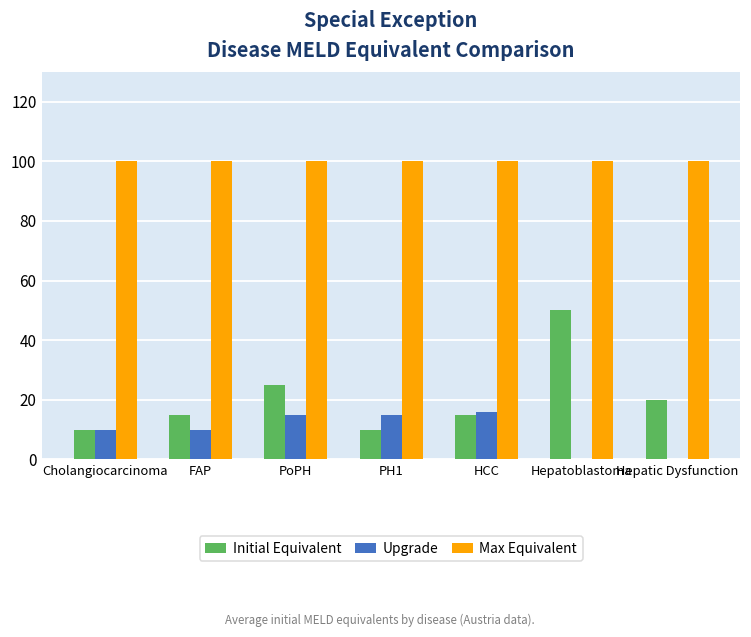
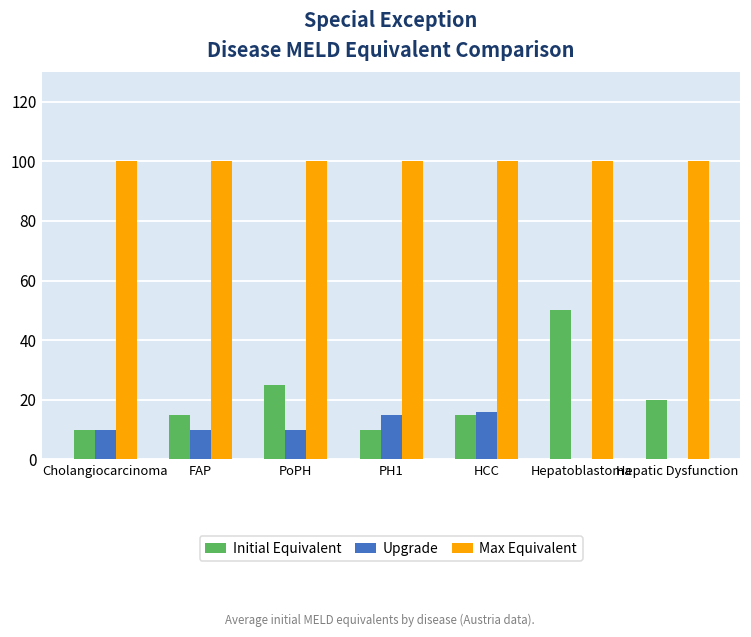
  {
    "Upgrade": {
      "Cholangiocarcinoma": 10,
      "FAP": 10,
-     "PoPH": 15,
+     "PoPH": 10,
      "PH1": 15,
      "HCC": 16,
      "Hepatic Dysfunction": 0
    }
  }
